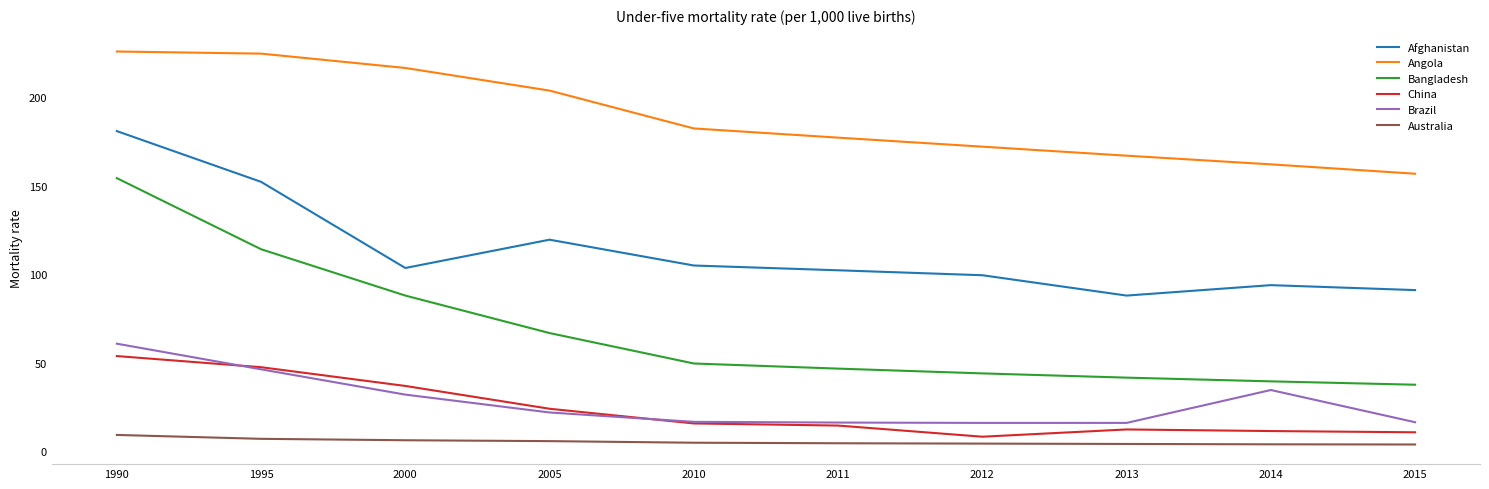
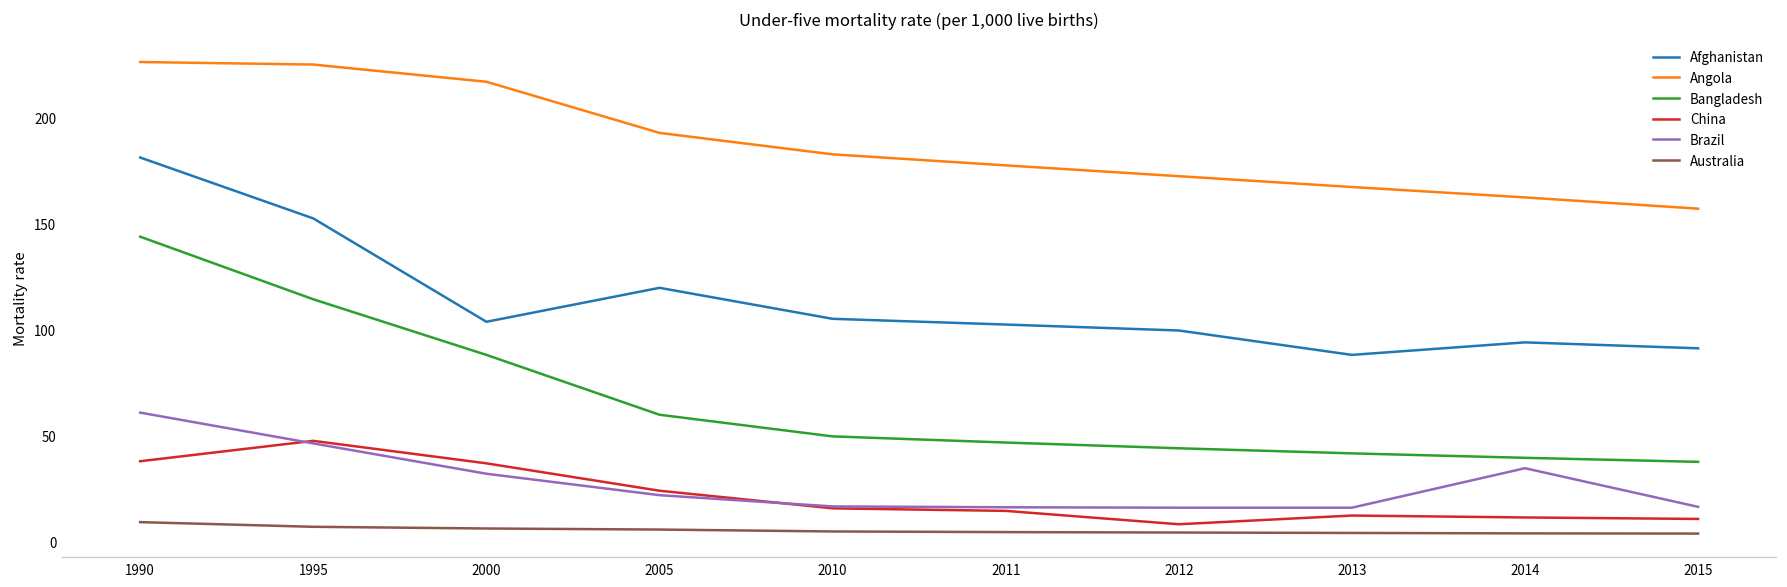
  {
    "Afghanistan": {
      "1990": 181,
      "1995": 152,
      "2000": 104,
      "2005": 120,
      "2010": 105,
      "2011": 102,
      "2012": 100,
      "2013": 88,
      "2014": 94,
      "2015": 91
    },
    "Angola": {
      "1990": 226,
      "1995": 225,
      "2000": 217,
-     "2005": 204,
+     "2005": 193,
      "2010": 183,
      "2011": 177,
      "2012": 172,
      "2013": 167,
      "2014": 162,
      "2015": 157
    },
    "Bangladesh": {
-     "1990": 154,
+     "1990": 144,
      "1995": 114,
      "2000": 88,
-     "2005": 67,
+     "2005": 60,
      "2010": 50,
      "2011": 47,
      "2012": 44,
      "2013": 42,
      "2014": 40,
      "2015": 38
    },
    "China": {
-     "1990": 54,
+     "1990": 38,
      "2000": 37,
      "2005": 24,
      "2011": 15,
      "2012": 8,
      "2013": 12,
      "2014": 11,
      "2015": 11
    },
    "Brazil": {
      "1990": 61,
      "2000": 32,
      "2005": 22,
      "2011": 16,
      "2012": 16,
      "2013": 16,
      "2014": 35,
      "2015": 16
    },
    "Australia": {
      "1990": 9,
      "1995": 7,
      "2000": 6,
      "2005": 6,
      "2010": 5,
      "2011": 5,
      "2012": 4,
      "2013": 4,
      "2014": 4,
      "2015": 4
    }
  }
